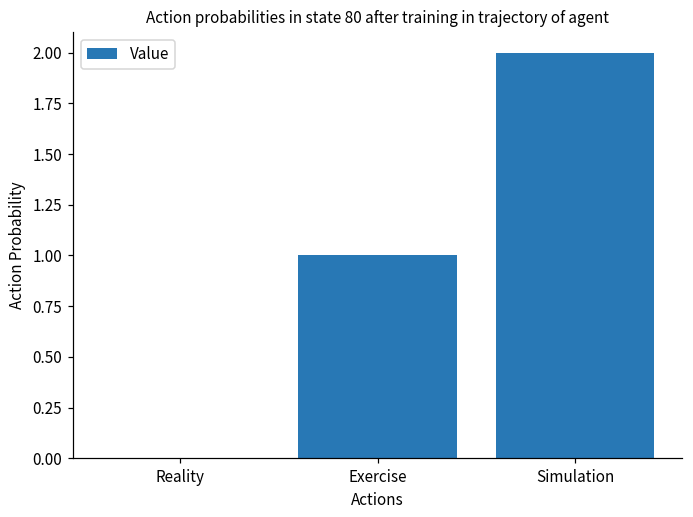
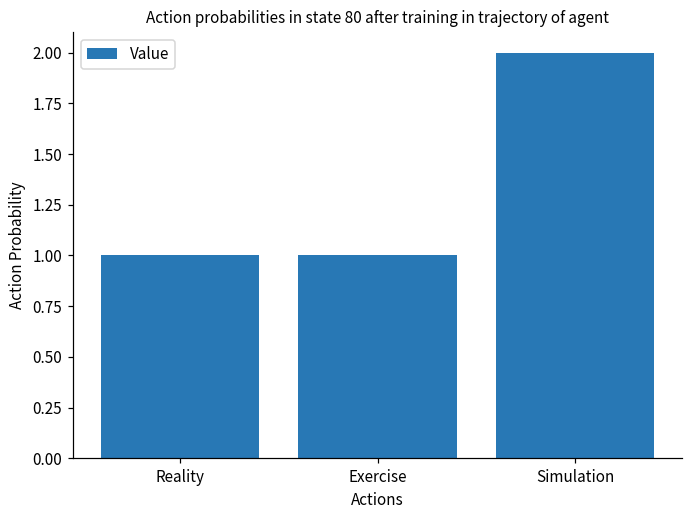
  {
-   "Reality": 0,
+   "Reality": 1,
    "Exercise": 1,
    "Simulation": 2
  }
